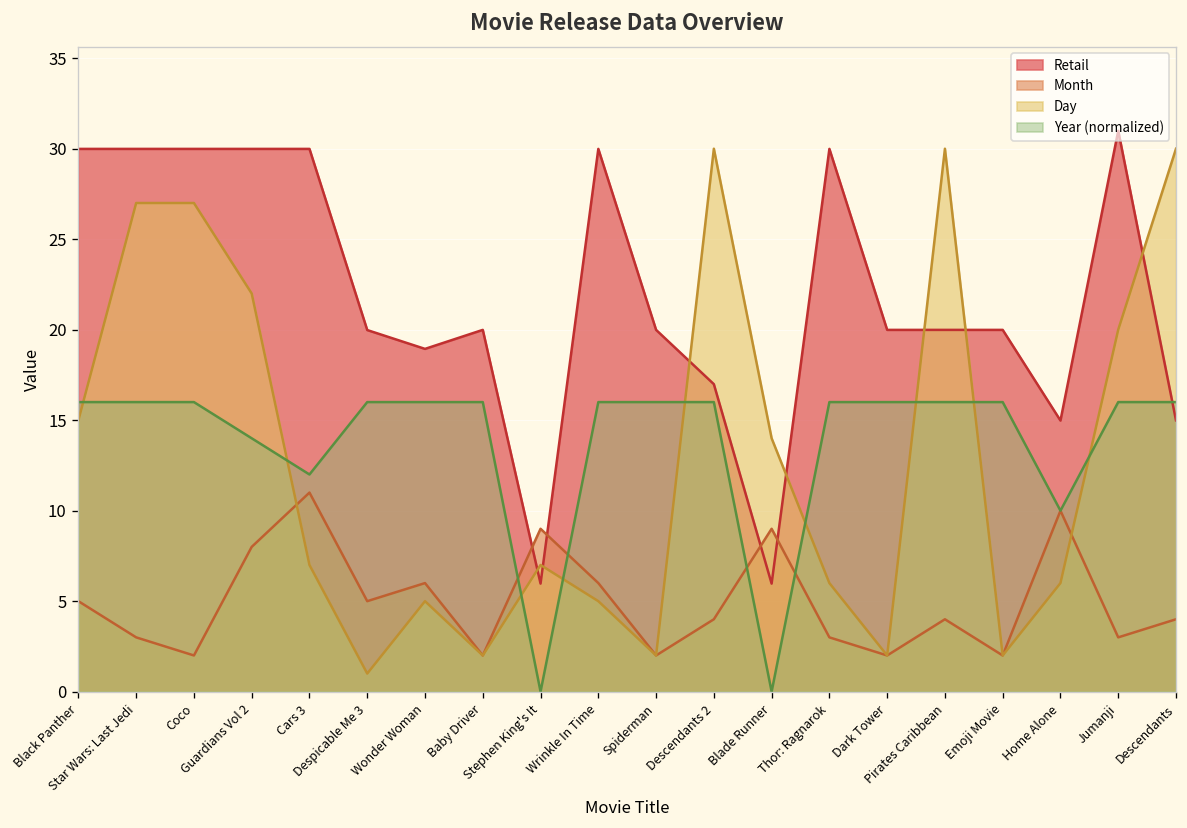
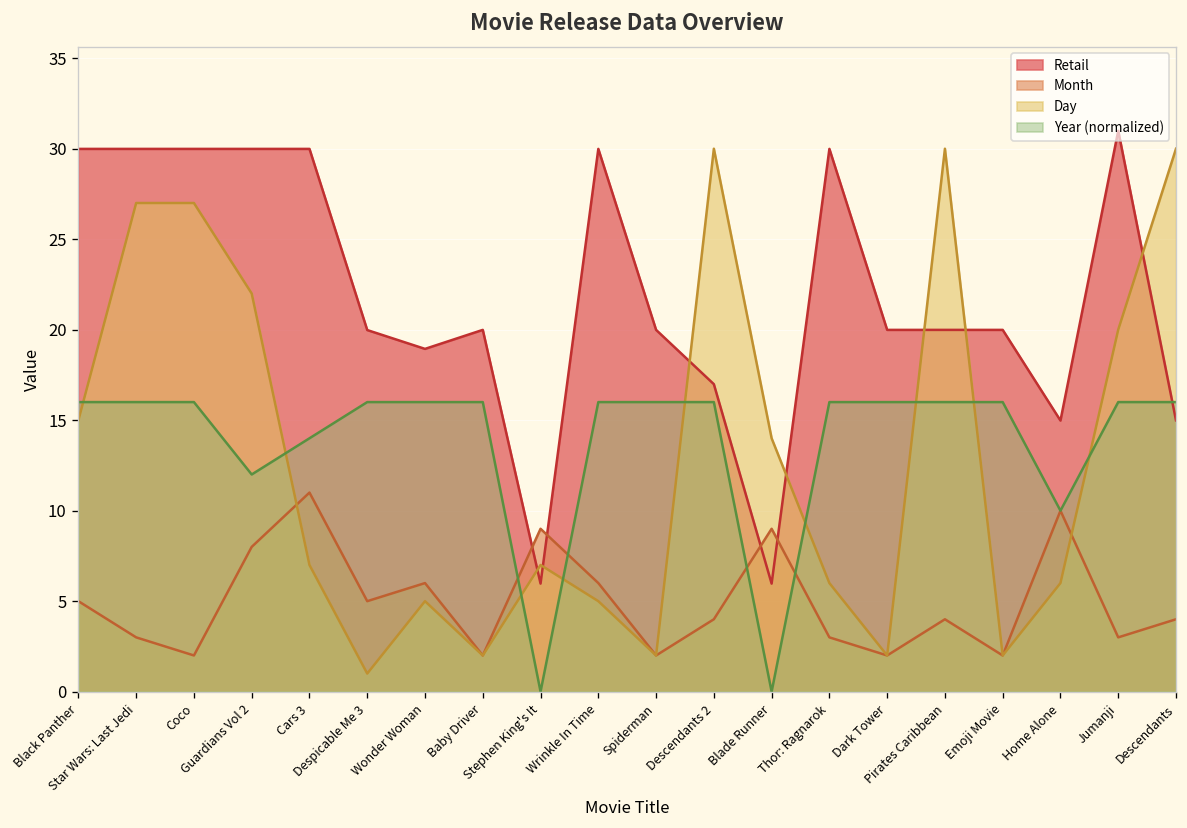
  {
    "Year (normalized)": {
      "Black Panther": 16.0,
      "Star Wars: Last Jedi": 16.0,
      "Coco": 16.0,
-     "Guardians Vol 2": 14.0,
-     "Cars 3": 12.0,
+     "Guardians Vol 2": 12.0,
+     "Cars 3": 14.0,
      "Despicable Me 3": 16.0,
      "Wonder Woman": 16.0,
      "Baby Driver": 16.0,
      "Stephen King's It": 0.0,
      "Wrinkle In Time": 16.0,
      "Spiderman": 16.0,
      "Descendants 2": 16.0,
      "Blade Runner": 0.0,
      "Thor: Ragnarok": 16.0,
      "Dark Tower": 16.0,
      "Pirates Caribbean": 16.0,
      "Emoji Movie": 16.0,
      "Jumanji": 16.0,
      "Descendants": 16.0
    }
  }
